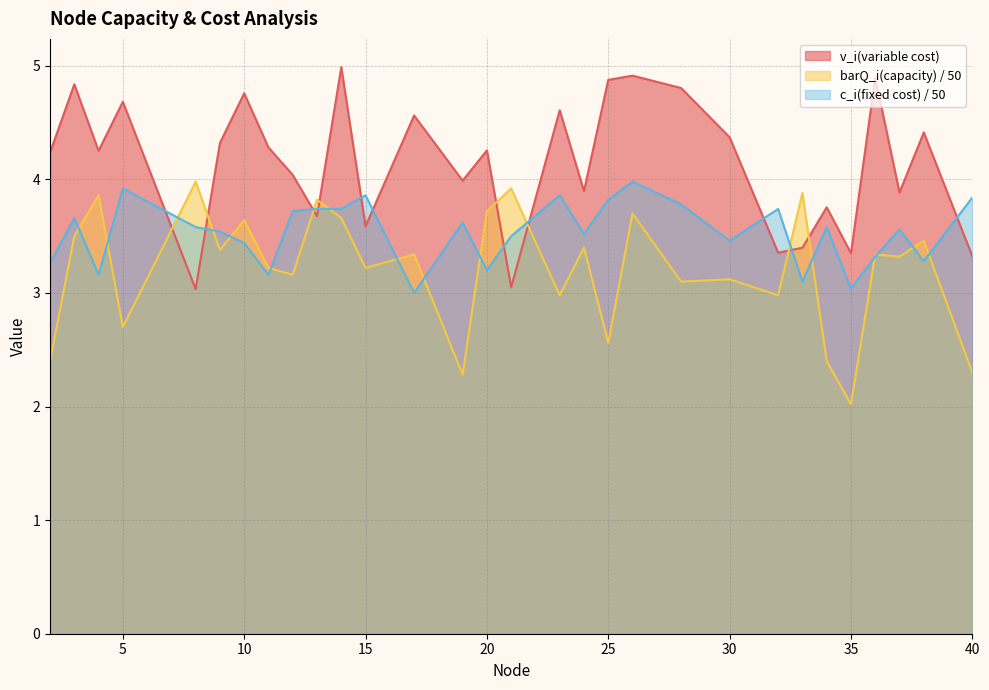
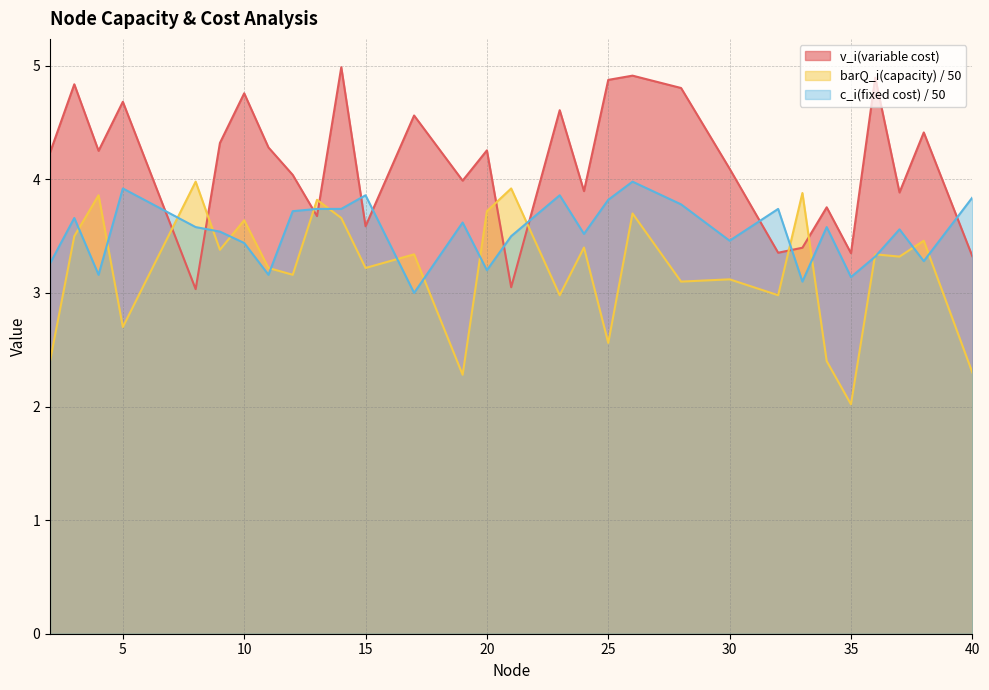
  {
    "v_i(variable cost)": {
      "5": 4.68,
      "10": 4.76,
      "15": 3.59,
      "20": 4.26,
      "25": 4.88,
-     "30": 4.37,
+     "30": 4.09,
      "35": 3.35,
      "40": 3.32
    },
    "barQ_i(capacity) / 50": {
      "5": 2.70,
      "10": 3.64,
      "15": 3.22,
      "20": 3.72,
      "25": 2.56,
      "30": 3.12,
      "35": 2.02,
      "40": 2.30
    },
    "c_i(fixed cost) / 50": {
      "5": 3.92,
      "10": 3.44,
      "15": 3.86,
      "20": 3.20,
      "25": 3.82,
      "30": 3.46,
-     "35": 3.04,
+     "35": 3.14,
      "40": 3.84
    }
  }
